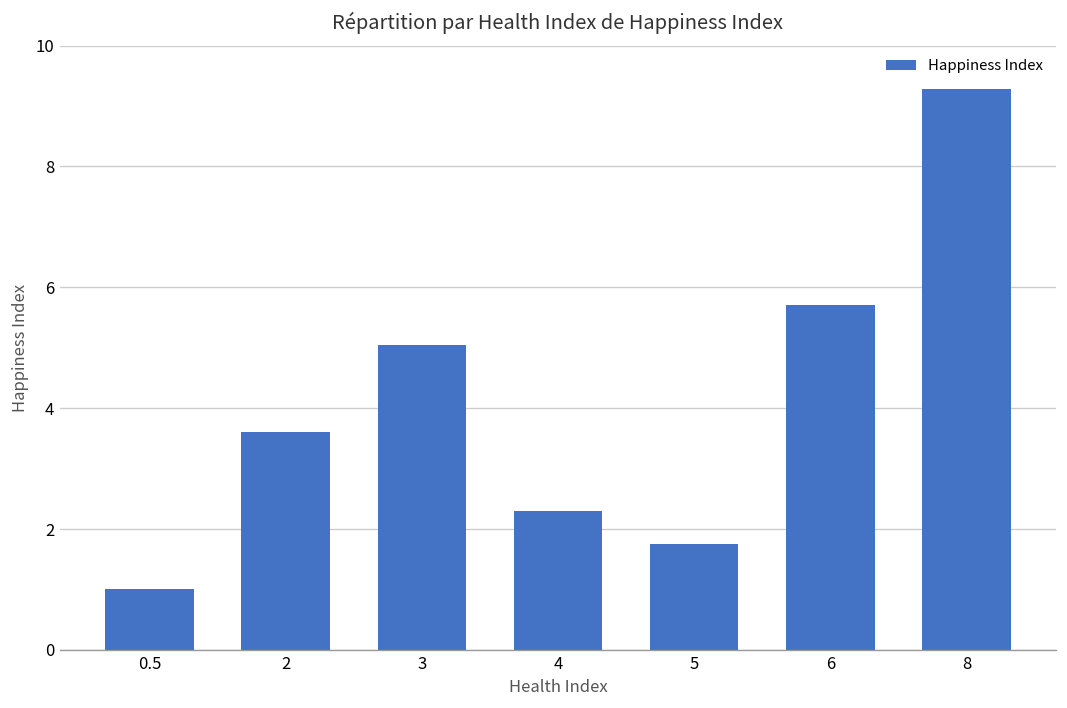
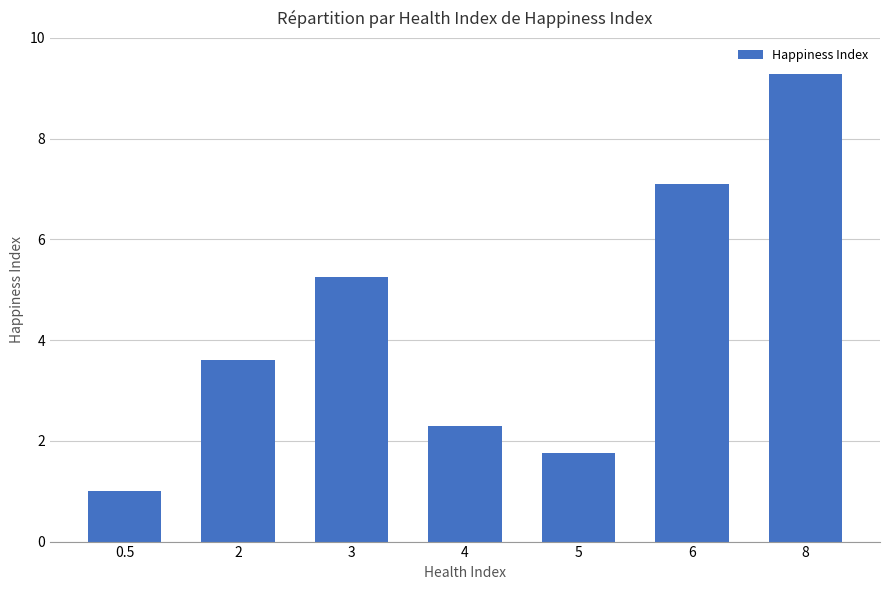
  {
    "0.5": 1.0,
    "2": 3.6,
-   "3": 5.1,
+   "3": 5.3,
    "4": 2.3,
    "5": 1.8,
-   "6": 5.7,
+   "6": 7.1,
    "8": 9.3
  }
